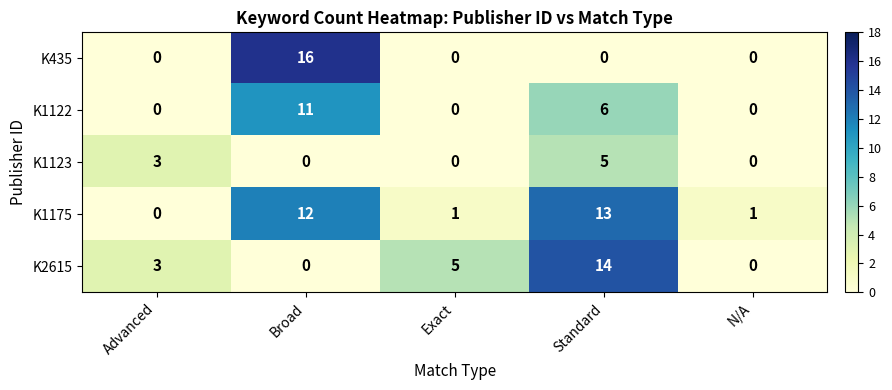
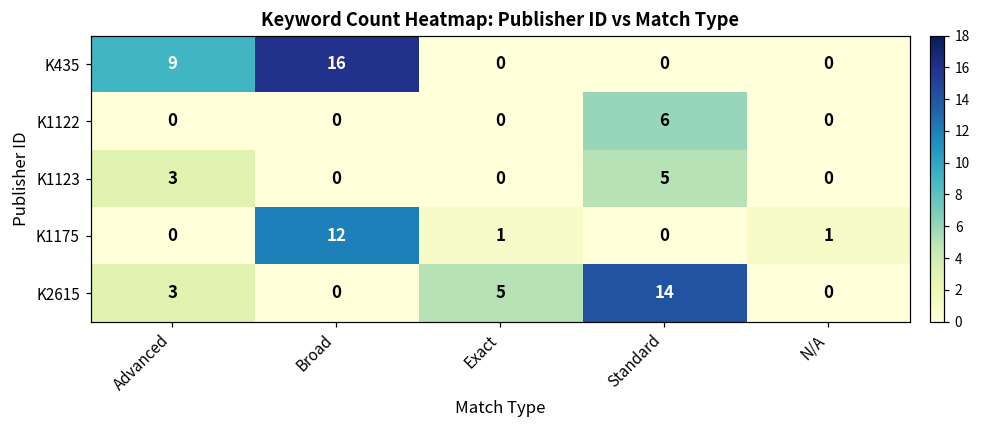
  {
    "K435": {
-     "Advanced": 0,
+     "Advanced": 9,
      "Broad": 16,
      "Exact": 0,
      "Standard": 0,
      "N/A": 0
    },
    "K1122": {
      "Advanced": 0,
-     "Broad": 11,
+     "Broad": 0,
      "Exact": 0,
      "Standard": 6,
      "N/A": 0
    },
    "K1123": {
      "Advanced": 3,
      "Broad": 0,
      "Exact": 0,
      "Standard": 5,
      "N/A": 0
    },
    "K1175": {
      "Advanced": 0,
      "Broad": 12,
      "Exact": 1,
-     "Standard": 13,
+     "Standard": 0,
      "N/A": 1
    },
    "K2615": {
      "Advanced": 3,
      "Broad": 0,
      "Exact": 5,
      "Standard": 14,
      "N/A": 0
    }
  }
